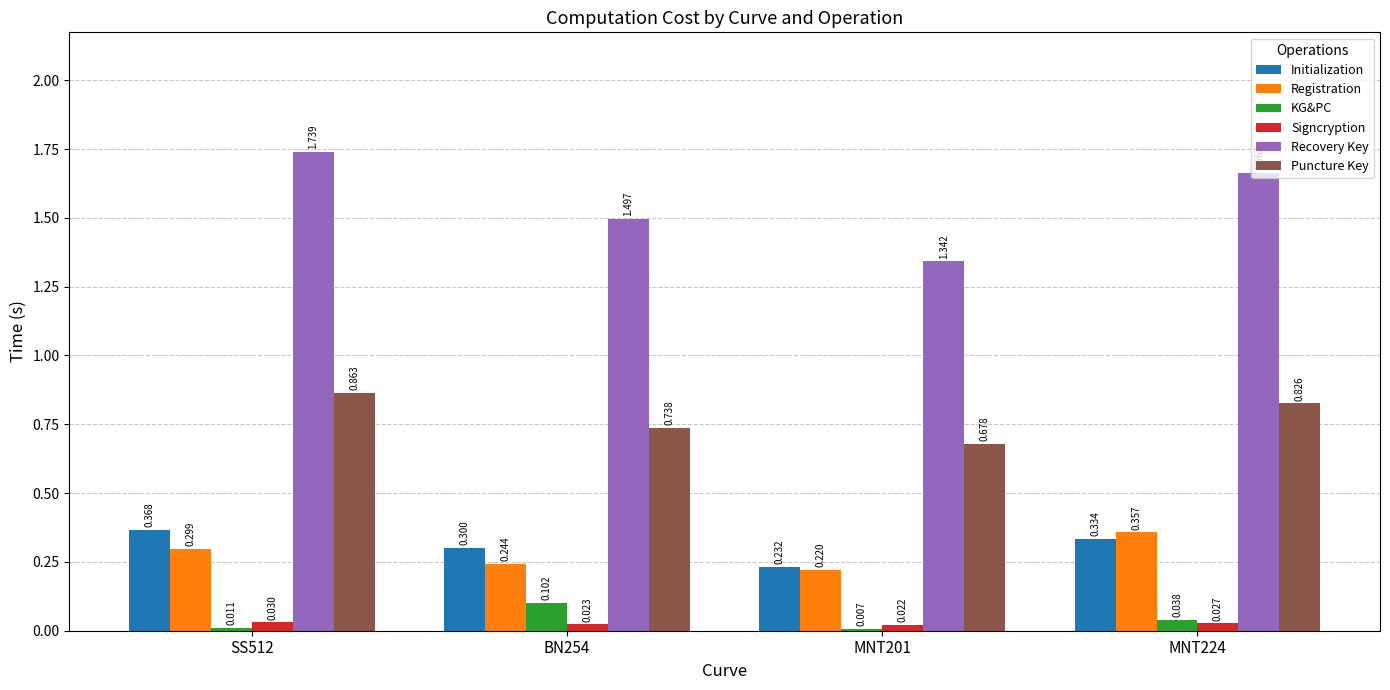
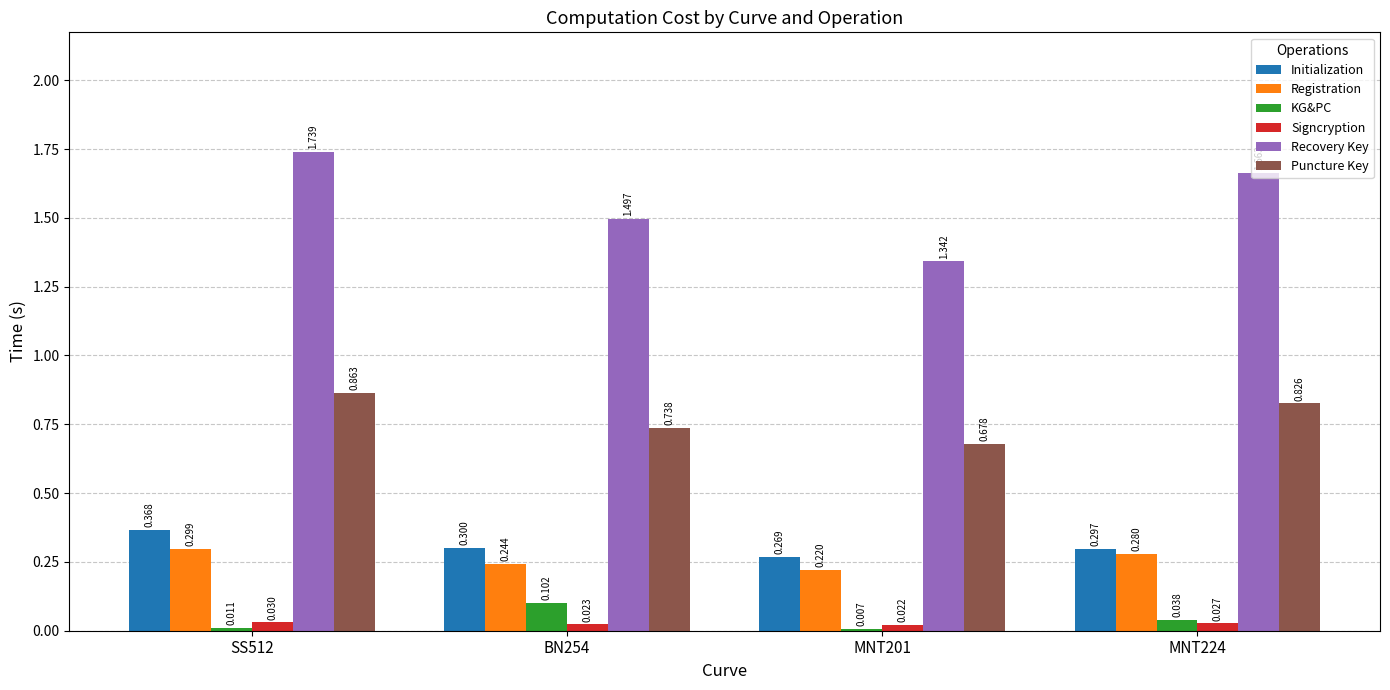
  {
    "Initialization": {
      "SS512": 0.368,
      "BN254": 0.300,
-     "MNT201": 0.232,
-     "MNT224": 0.334
+     "MNT201": 0.269,
+     "MNT224": 0.297
    },
    "Registration": {
      "SS512": 0.299,
      "BN254": 0.244,
      "MNT201": 0.220,
-     "MNT224": 0.357
+     "MNT224": 0.280
    },
    "KG&PC": {
      "SS512": 0.011,
      "BN254": 0.102,
      "MNT201": 0.007,
      "MNT224": 0.038
    },
    "Signcryption": {
      "SS512": 0.030,
      "BN254": 0.023,
      "MNT201": 0.022,
      "MNT224": 0.027
    },
    "Recovery Key": {
      "SS512": 1.739,
      "BN254": 1.497,
      "MNT201": 1.342
    },
    "Puncture Key": {
      "SS512": 0.863,
      "BN254": 0.738,
      "MNT201": 0.678,
      "MNT224": 0.826
    }
  }
